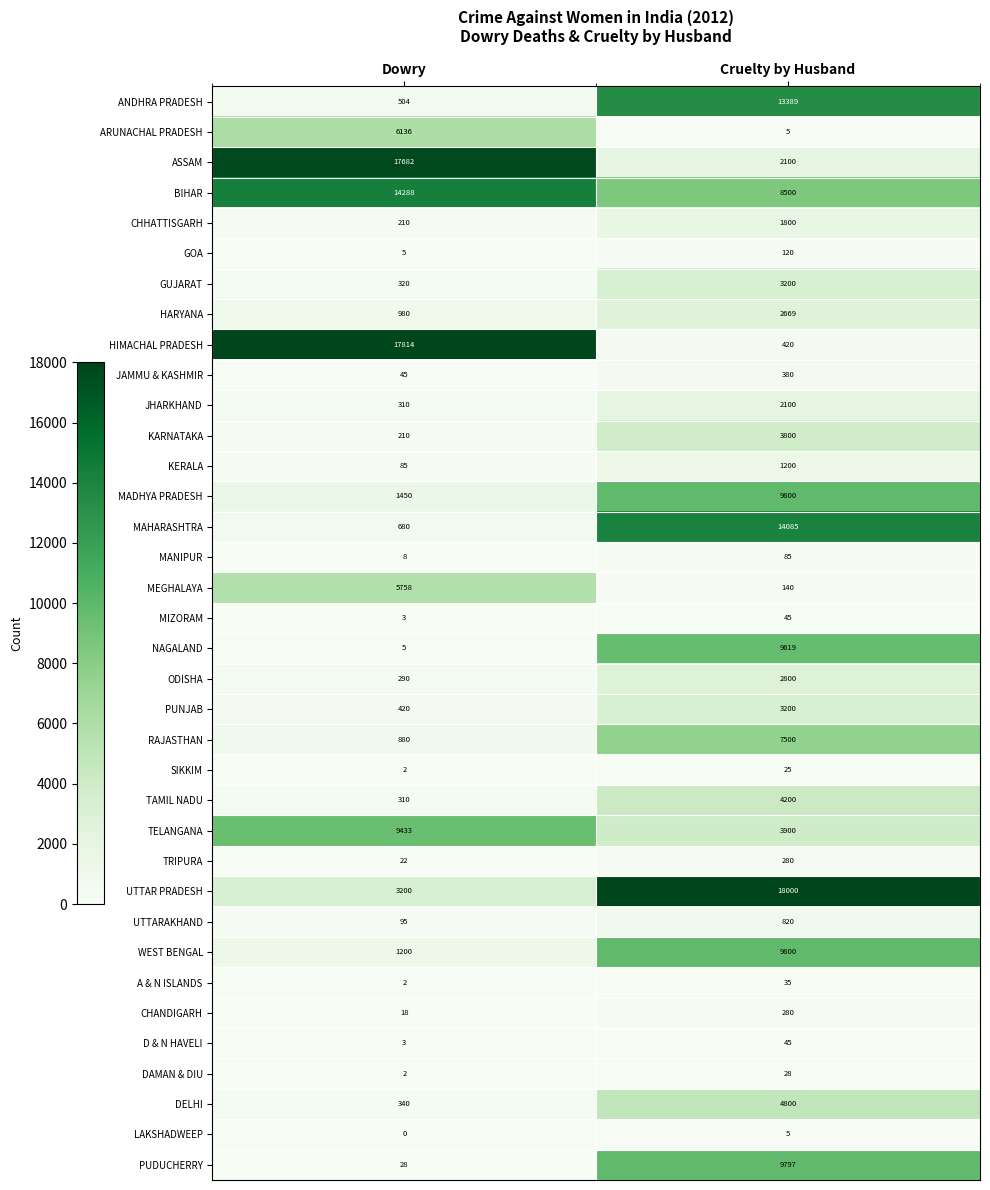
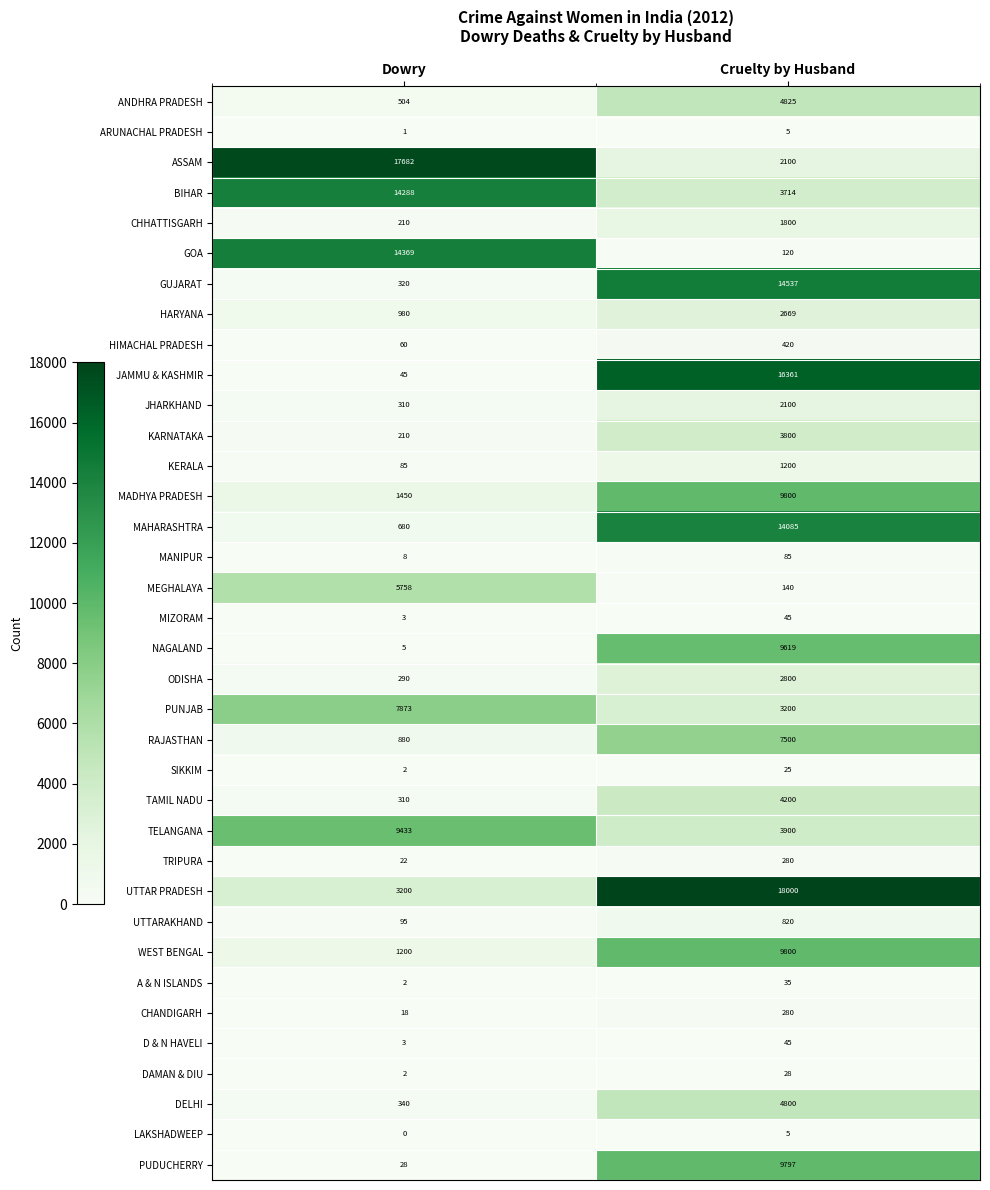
  {
    "ANDHRA PRADESH": {
      "Dowry": 504,
-     "Cruelty by Husband": 13389
+     "Cruelty by Husband": 4825
    },
    "ARUNACHAL PRADESH": {
-     "Dowry": 6136,
+     "Dowry": 1,
      "Cruelty by Husband": 5
    },
    "ASSAM": {
      "Dowry": 17682,
      "Cruelty by Husband": 2100
    },
    "BIHAR": {
      "Dowry": 14288,
-     "Cruelty by Husband": 8500
+     "Cruelty by Husband": 3714
    },
    "CHHATTISGARH": {
      "Dowry": 210,
      "Cruelty by Husband": 1800
    },
    "GOA": {
-     "Dowry": 5,
+     "Dowry": 14369,
      "Cruelty by Husband": 120
    },
    "GUJARAT": {
      "Dowry": 320,
-     "Cruelty by Husband": 3200
+     "Cruelty by Husband": 14537
    },
    "HARYANA": {
      "Dowry": 980,
      "Cruelty by Husband": 2669
    },
    "HIMACHAL PRADESH": {
-     "Dowry": 17814,
+     "Dowry": 60,
      "Cruelty by Husband": 420
    },
    "JAMMU & KASHMIR": {
      "Dowry": 45,
-     "Cruelty by Husband": 380
+     "Cruelty by Husband": 16361
    },
    "JHARKHAND": {
      "Dowry": 310,
      "Cruelty by Husband": 2100
    },
    "KARNATAKA": {
      "Dowry": 210,
      "Cruelty by Husband": 3800
    },
    "KERALA": {
      "Dowry": 85,
      "Cruelty by Husband": 1200
    },
    "MADHYA PRADESH": {
      "Dowry": 1450,
      "Cruelty by Husband": 9800
    },
    "MAHARASHTRA": {
      "Dowry": 680,
      "Cruelty by Husband": 14085
    },
    "MANIPUR": {
      "Dowry": 8,
      "Cruelty by Husband": 85
    },
    "MEGHALAYA": {
      "Dowry": 5758,
      "Cruelty by Husband": 140
    },
    "MIZORAM": {
      "Dowry": 3,
      "Cruelty by Husband": 45
    },
    "NAGALAND": {
      "Dowry": 5,
      "Cruelty by Husband": 9619
    },
    "ODISHA": {
      "Dowry": 290,
      "Cruelty by Husband": 2800
    },
    "PUNJAB": {
-     "Dowry": 420,
+     "Dowry": 7873,
      "Cruelty by Husband": 3200
    },
    "RAJASTHAN": {
      "Dowry": 880,
      "Cruelty by Husband": 7500
    },
    "SIKKIM": {
      "Dowry": 2,
      "Cruelty by Husband": 25
    },
    "TAMIL NADU": {
      "Dowry": 310,
      "Cruelty by Husband": 4200
    },
    "TELANGANA": {
      "Dowry": 9433,
      "Cruelty by Husband": 3900
    },
    "TRIPURA": {
      "Dowry": 22,
      "Cruelty by Husband": 280
    },
    "UTTAR PRADESH": {
      "Dowry": 3200,
      "Cruelty by Husband": 18000
    },
    "UTTARAKHAND": {
      "Dowry": 95,
      "Cruelty by Husband": 820
    },
    "WEST BENGAL": {
      "Dowry": 1200,
      "Cruelty by Husband": 9800
    },
    "A & N ISLANDS": {
      "Dowry": 2,
      "Cruelty by Husband": 35
    },
    "CHANDIGARH": {
      "Dowry": 18,
      "Cruelty by Husband": 280
    },
    "D & N HAVELI": {
      "Dowry": 3,
      "Cruelty by Husband": 45
    },
    "DAMAN & DIU": {
      "Dowry": 2,
      "Cruelty by Husband": 28
    },
    "DELHI": {
      "Dowry": 340,
      "Cruelty by Husband": 4800
    },
    "LAKSHADWEEP": {
      "Dowry": 0,
      "Cruelty by Husband": 5
    },
    "PUDUCHERRY": {
      "Dowry": 28,
      "Cruelty by Husband": 9797
    }
  }
